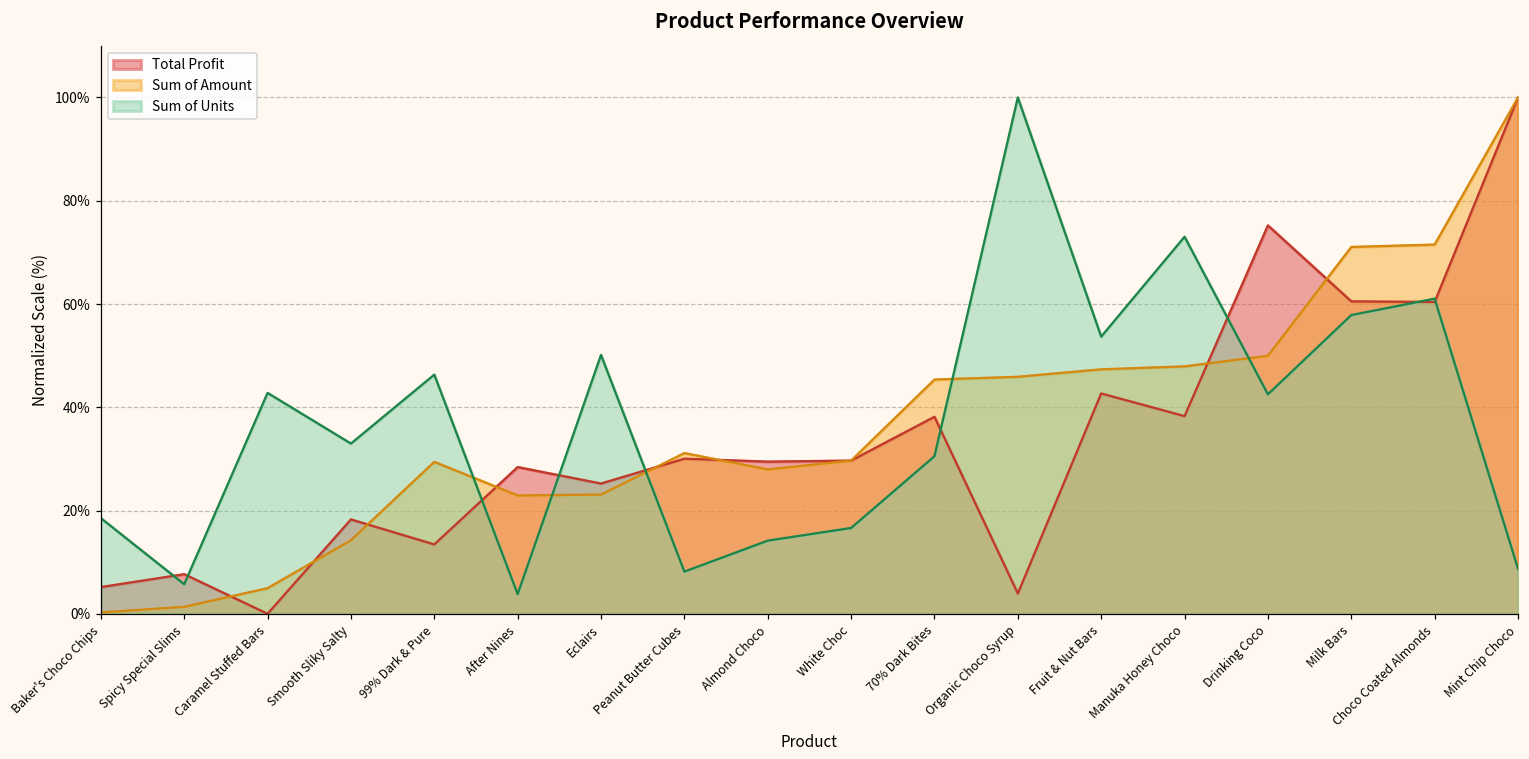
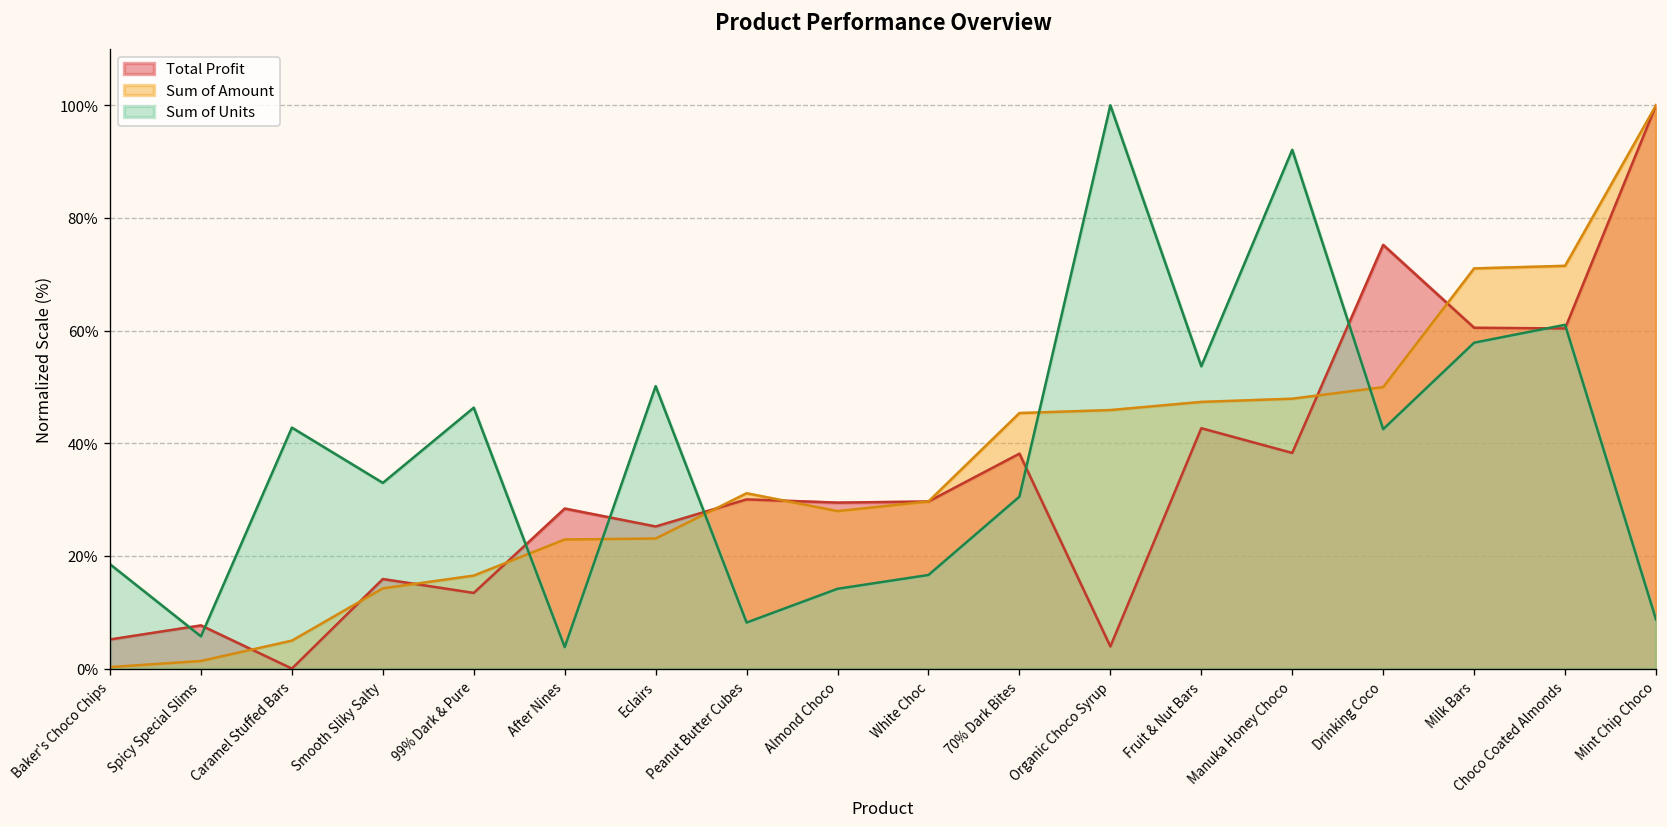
  {
    "Total Profit": {
      "Baker's Choco Chips": "5%",
      "Spicy Special Slims": "8%",
      "Caramel Stuffed Bars": "0%",
-     "Smooth Sliky Salty": "18%",
+     "Smooth Sliky Salty": "16%",
      "99% Dark & Pure": "13%",
      "After Nines": "28%",
      "Eclairs": "25%",
      "Peanut Butter Cubes": "30%",
      "Almond Choco": "29%",
      "70% Dark Bites": "38%",
      "Organic Choco Syrup": "4%",
      "Fruit & Nut Bars": "43%",
      "Manuka Honey Choco": "38%",
      "Drinking Coco": "75%",
      "Milk Bars": "61%",
      "Choco Coated Almonds": "60%"
    },
    "Sum of Amount": {
      "Baker's Choco Chips": "0%",
      "Spicy Special Slims": "1%",
      "Caramel Stuffed Bars": "5%",
      "Smooth Sliky Salty": "14%",
-     "99% Dark & Pure": "29%",
+     "99% Dark & Pure": "17%",
      "After Nines": "23%",
      "Eclairs": "23%",
      "Peanut Butter Cubes": "31%",
      "Almond Choco": "28%",
      "70% Dark Bites": "45%",
      "Organic Choco Syrup": "46%",
      "Fruit & Nut Bars": "47%",
      "Manuka Honey Choco": "48%",
      "Drinking Coco": "50%",
      "Milk Bars": "71%",
      "Choco Coated Almonds": "72%"
    },
    "Sum of Units": {
      "Baker's Choco Chips": "19%",
      "Spicy Special Slims": "6%",
      "Caramel Stuffed Bars": "43%",
      "Smooth Sliky Salty": "33%",
      "99% Dark & Pure": "46%",
      "After Nines": "4%",
      "Eclairs": "50%",
      "Peanut Butter Cubes": "8%",
      "Almond Choco": "14%",
      "White Choc": "17%",
      "70% Dark Bites": "31%",
      "Organic Choco Syrup": "100%",
      "Fruit & Nut Bars": "54%",
-     "Manuka Honey Choco": "73%",
+     "Manuka Honey Choco": "92%",
      "Drinking Coco": "43%",
      "Milk Bars": "58%",
      "Choco Coated Almonds": "61%",
      "Mint Chip Choco": "9%"
    }
  }
